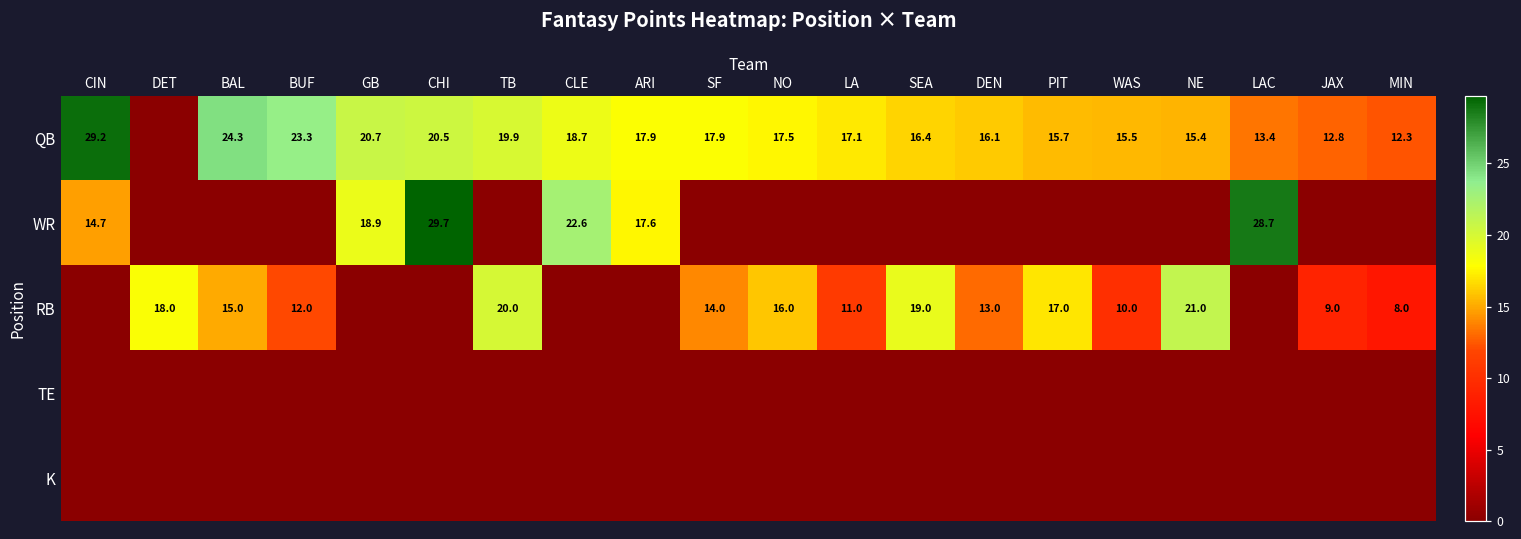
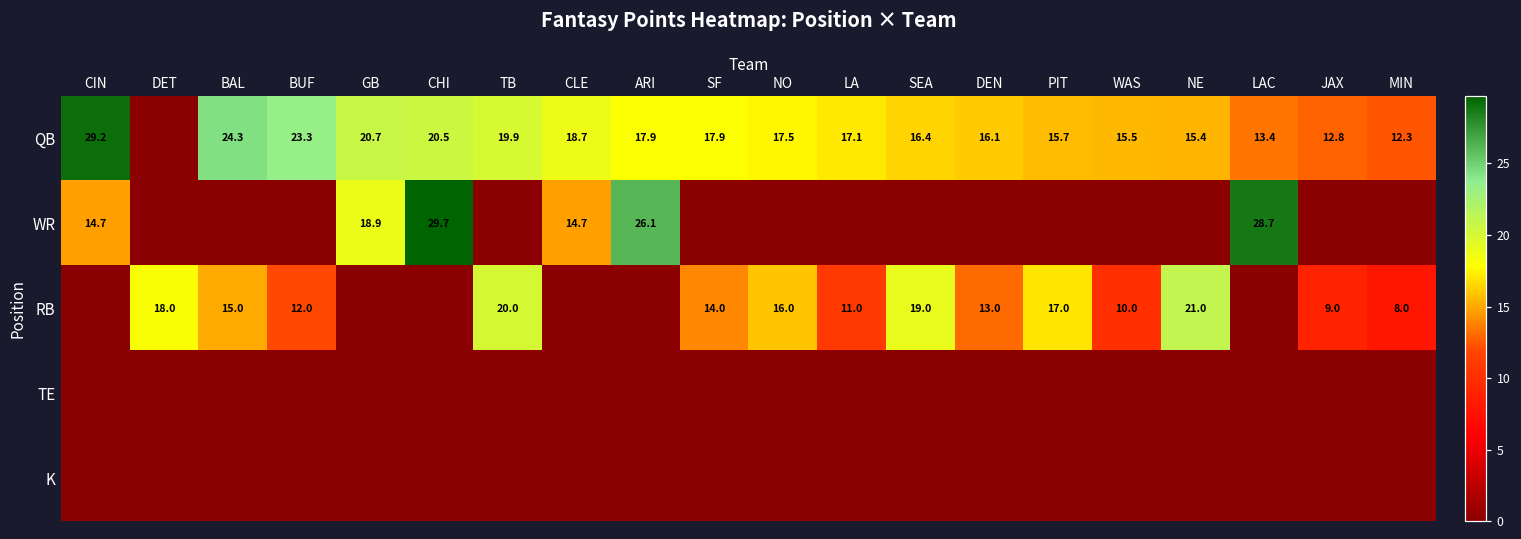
  {
    "QB": {
      "CIN": 29.2,
      "BAL": 24.3,
      "BUF": 23.3,
      "GB": 20.7,
      "CHI": 20.5,
      "TB": 19.9,
      "CLE": 18.7,
      "ARI": 17.9,
      "SF": 17.9,
      "NO": 17.5,
      "LA": 17.1,
      "SEA": 16.4,
      "DEN": 16.1,
      "PIT": 15.7,
      "WAS": 15.5,
      "NE": 15.4,
      "LAC": 13.4,
      "JAX": 12.8,
      "MIN": 12.3
    },
    "WR": {
      "CIN": 14.7,
      "GB": 18.9,
      "CHI": 29.7,
-     "CLE": 22.6,
-     "ARI": 17.6,
+     "CLE": 14.7,
+     "ARI": 26.1,
      "LAC": 28.7
    },
    "RB": {
      "DET": 18.0,
      "BAL": 15.0,
      "BUF": 12.0,
      "TB": 20.0,
      "SF": 14.0,
      "NO": 16.0,
      "LA": 11.0,
      "SEA": 19.0,
      "DEN": 13.0,
      "PIT": 17.0,
      "WAS": 10.0,
      "NE": 21.0,
      "JAX": 9.0,
      "MIN": 8.0
    }
  }
